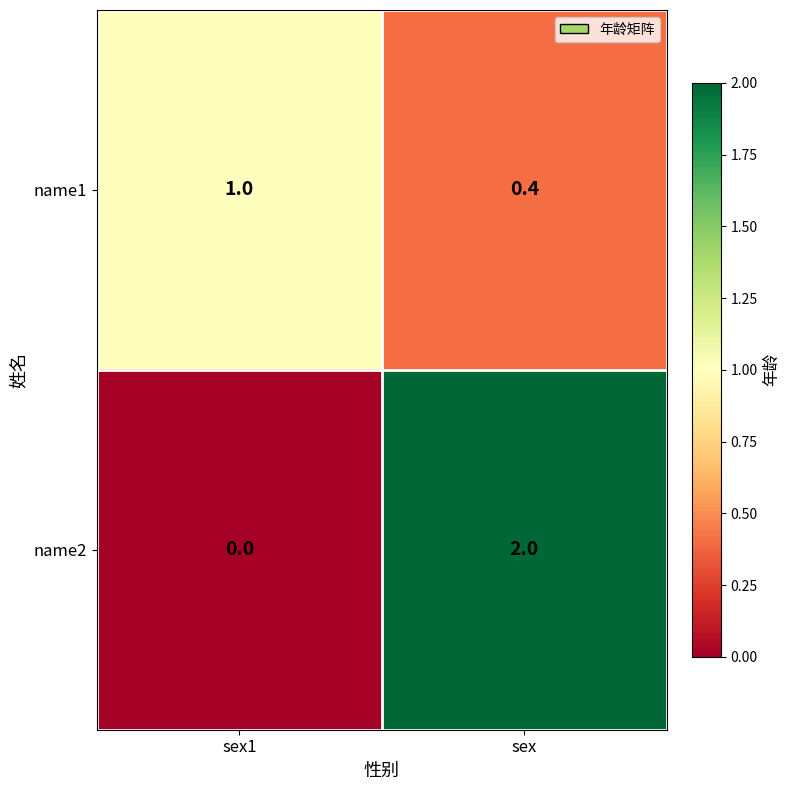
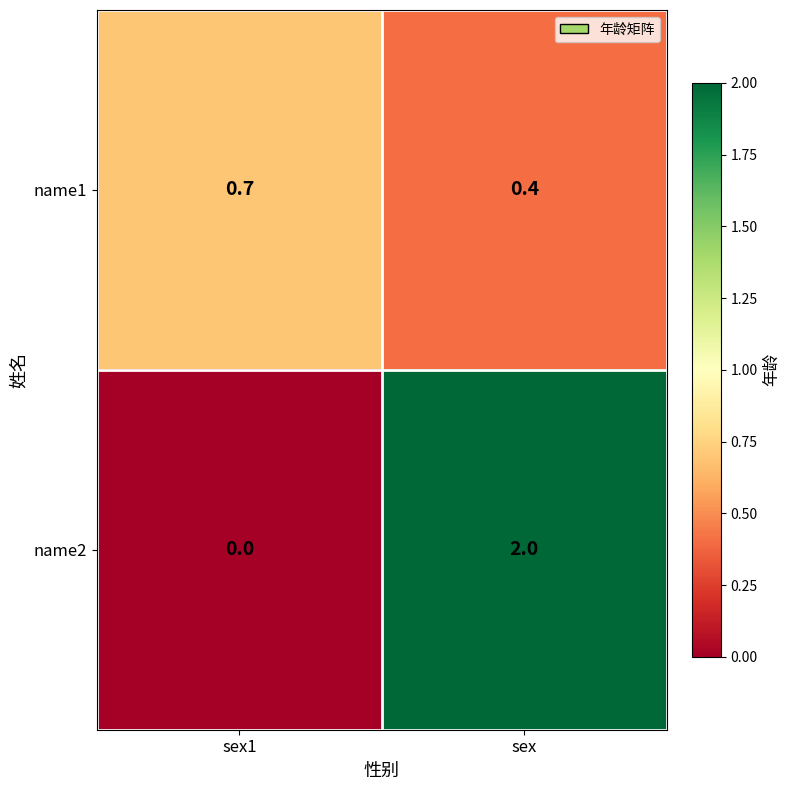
  {
    "name1": {
-     "sex1": 1.0,
+     "sex1": 0.7,
      "sex": 0.4
    },
    "name2": {
      "sex1": 0.0,
      "sex": 2.0
    }
  }
